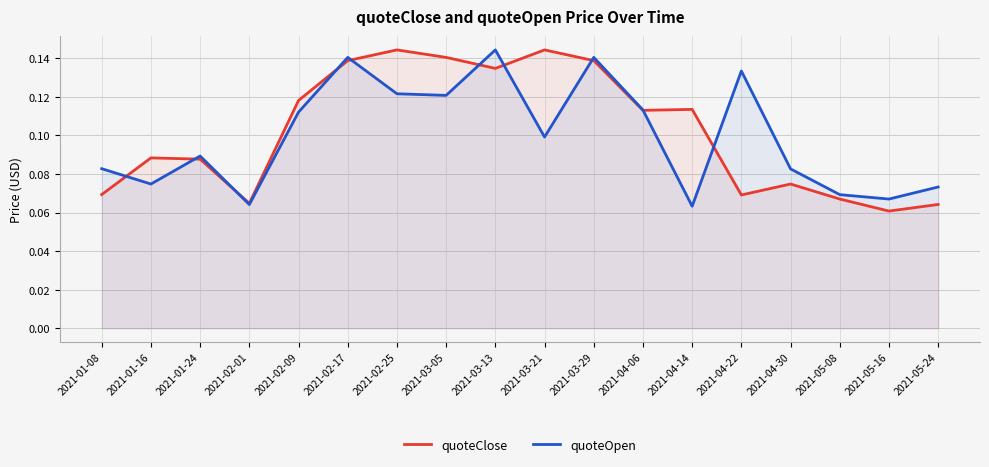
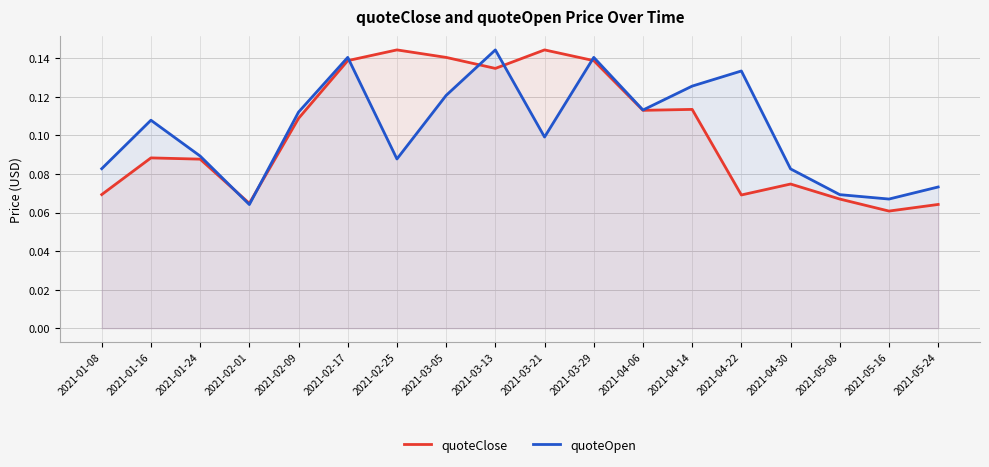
  {
    "quoteClose": {
      "2021-01-08": 0.069,
      "2021-01-16": 0.088,
      "2021-01-24": 0.088,
-     "2021-02-09": 0.118,
+     "2021-02-09": 0.109,
      "2021-02-17": 0.139,
      "2021-02-25": 0.144,
      "2021-03-05": 0.141,
      "2021-03-13": 0.135,
      "2021-03-21": 0.144,
      "2021-03-29": 0.139,
      "2021-04-14": 0.114,
      "2021-04-22": 0.069,
      "2021-04-30": 0.075,
      "2021-05-08": 0.067,
      "2021-05-16": 0.061,
      "2021-05-24": 0.064
    },
    "quoteOpen": {
      "2021-01-08": 0.083,
-     "2021-01-16": 0.075,
+     "2021-01-16": 0.108,
      "2021-01-24": 0.089,
      "2021-02-09": 0.112,
      "2021-02-17": 0.141,
-     "2021-02-25": 0.122,
+     "2021-02-25": 0.088,
      "2021-03-05": 0.121,
      "2021-03-13": 0.144,
      "2021-03-21": 0.099,
      "2021-03-29": 0.141,
-     "2021-04-14": 0.063,
+     "2021-04-14": 0.126,
      "2021-04-22": 0.133,
      "2021-04-30": 0.083,
      "2021-05-08": 0.069,
      "2021-05-16": 0.067,
      "2021-05-24": 0.073
    }
  }
